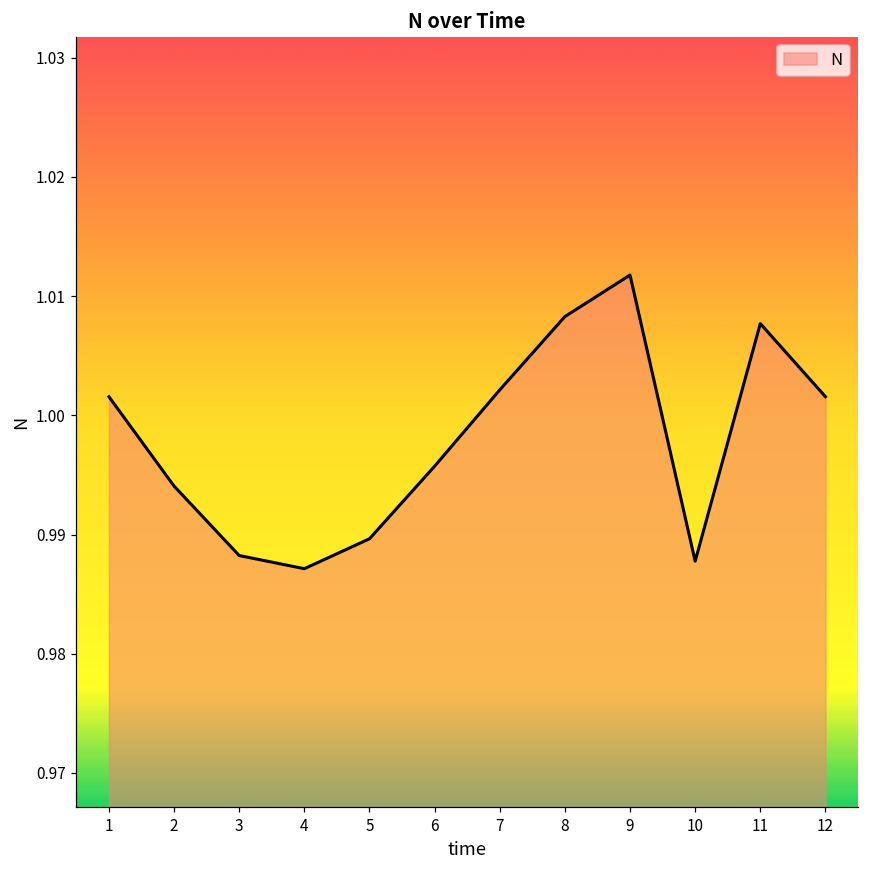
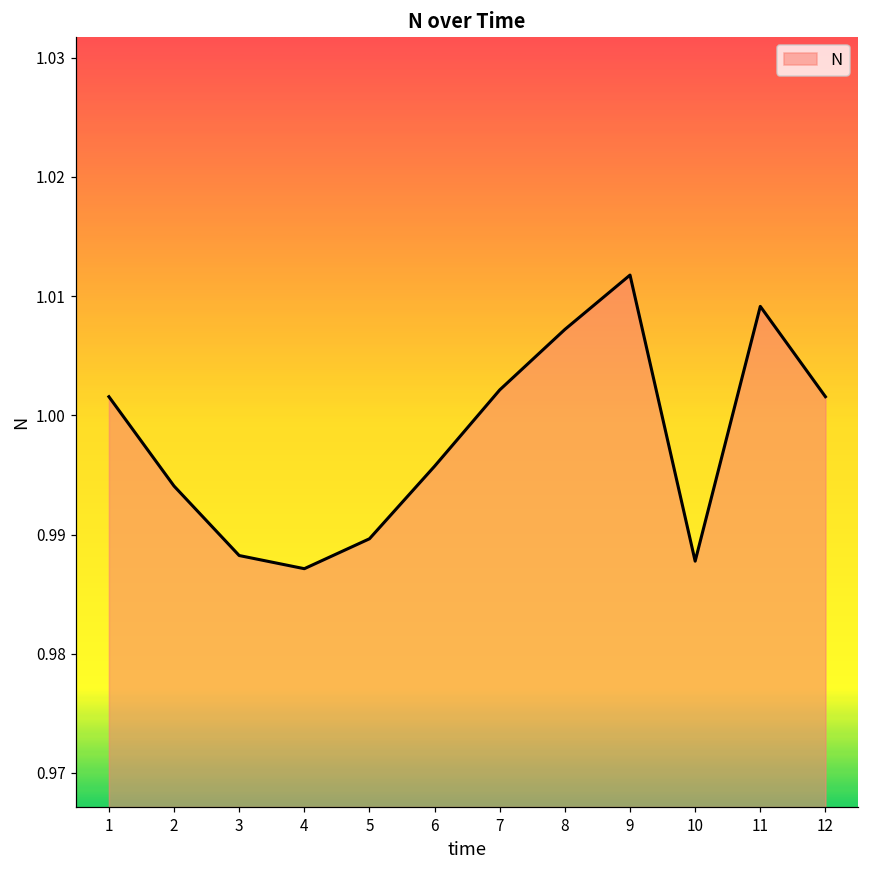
  {
    "1": 1.0016,
    "2": 0.9941,
    "3": 0.9882,
    "4": 0.9871,
    "5": 0.9896,
    "6": 0.9957,
    "7": 1.0021,
-   "8": 1.0083,
+   "8": 1.0072,
    "9": 1.0118,
    "10": 0.9878,
-   "11": 1.0077,
+   "11": 1.0091,
    "12": 1.0016
  }
